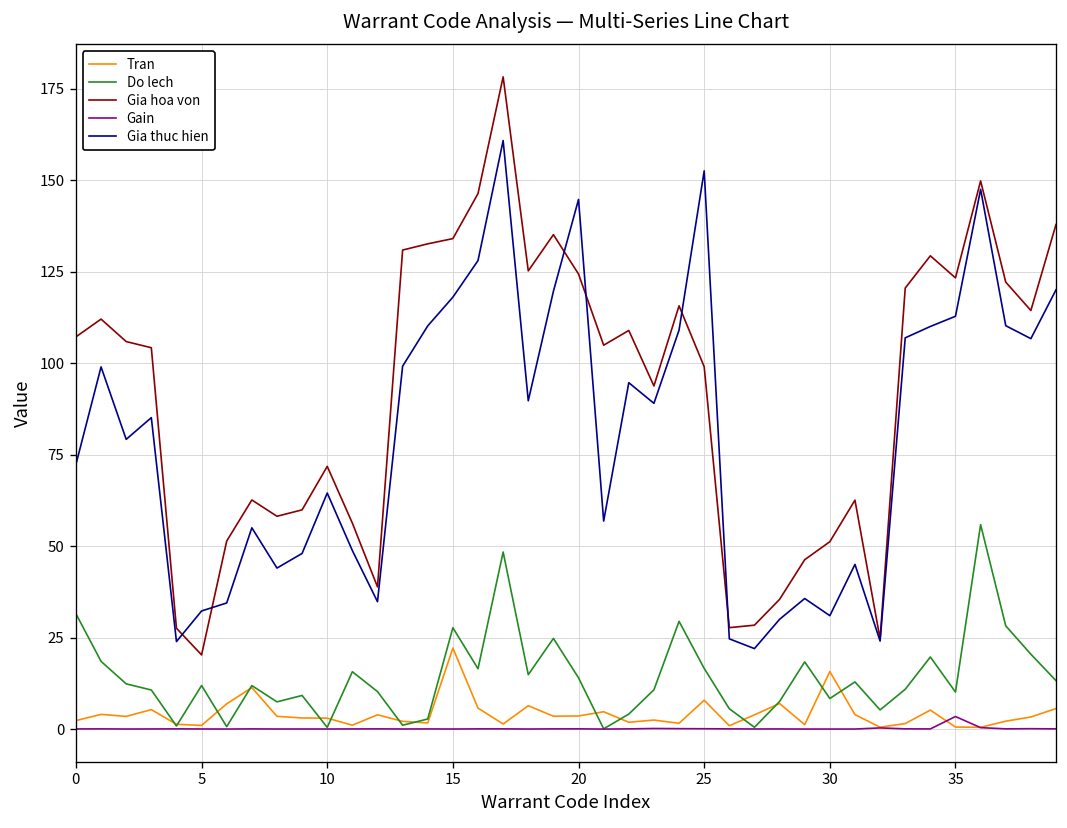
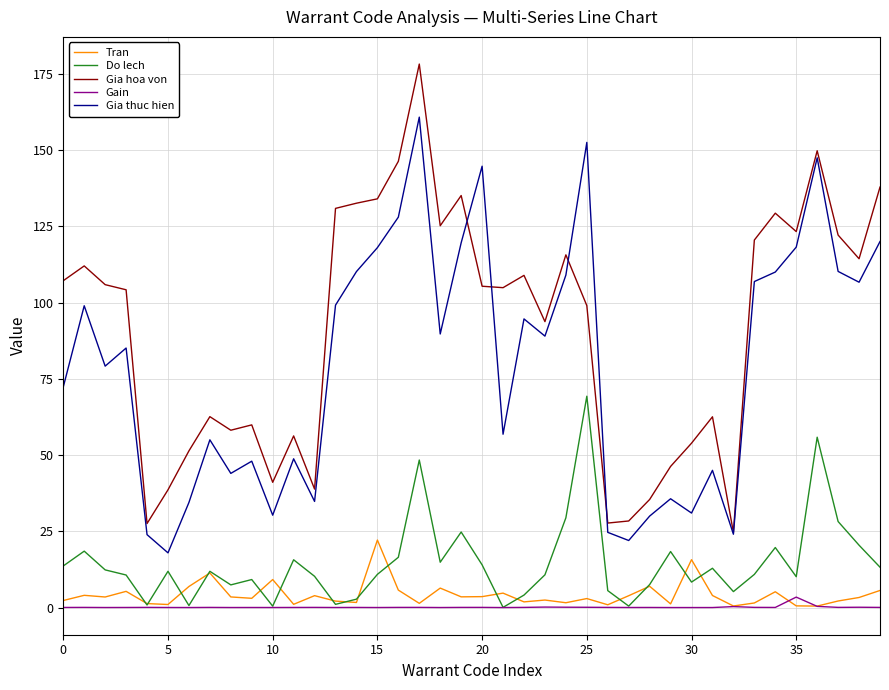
  {
    "Tran": {
      "0": 2,
      "5": 1,
-     "10": 3,
+     "10": 9,
      "15": 22,
      "20": 4,
-     "25": 8,
+     "25": 3,
      "30": 16,
      "35": 1
    },
    "Do lech": {
-     "0": 32,
+     "0": 14,
      "5": 12,
-     "15": 28,
+     "15": 11,
      "20": 14,
-     "25": 17,
+     "25": 69,
      "30": 8,
      "35": 10
    },
    "Gia hoa von": {
      "0": 107,
-     "5": 20,
-     "10": 72,
+     "5": 39,
+     "10": 41,
      "15": 134,
-     "20": 124,
+     "20": 105,
      "25": 99,
-     "30": 51,
+     "30": 54,
      "35": 123
    },
    "Gain": {
      "0": 0,
      "5": 0,
      "15": 0,
      "20": 0,
      "25": 0,
      "30": 0,
      "35": 3
    },
    "Gia thuc hien": {
      "0": 72,
-     "5": 32,
-     "10": 65,
+     "5": 18,
+     "10": 30,
      "15": 118,
      "20": 145,
      "25": 153,
      "30": 31,
-     "35": 113
+     "35": 118
    }
  }
